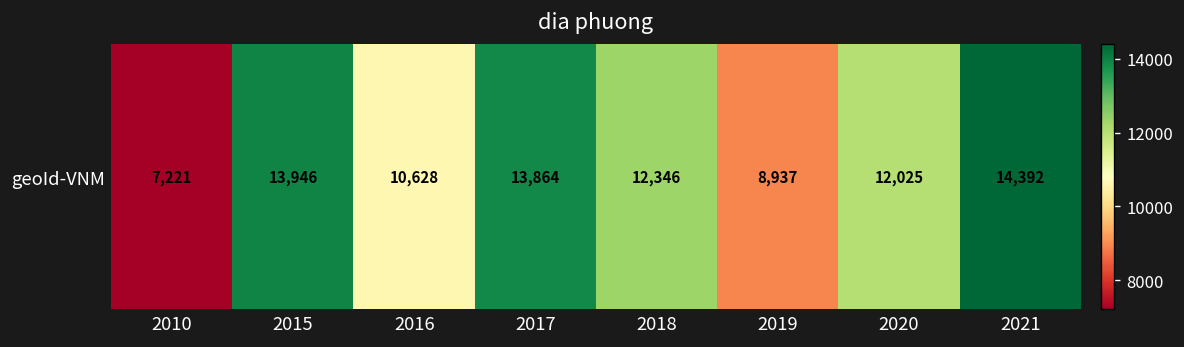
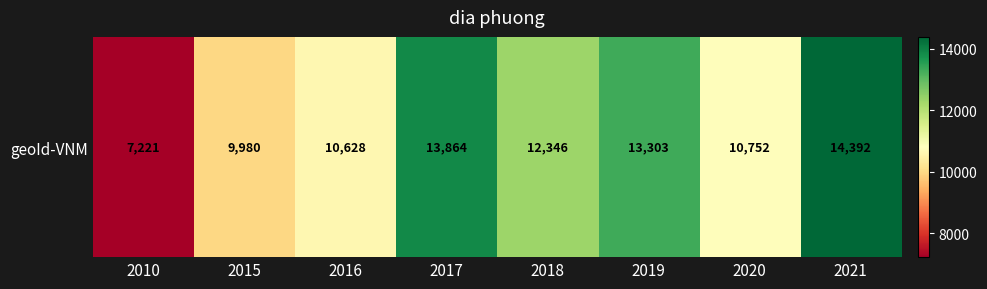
  {
    "geoId-VNM": {
      "2010": "7,221",
-     "2015": "13,946",
+     "2015": "9,980",
      "2016": "10,628",
      "2017": "13,864",
      "2018": "12,346",
-     "2019": "8,937",
-     "2020": "12,025",
+     "2019": "13,303",
+     "2020": "10,752",
      "2021": "14,392"
    }
  }
